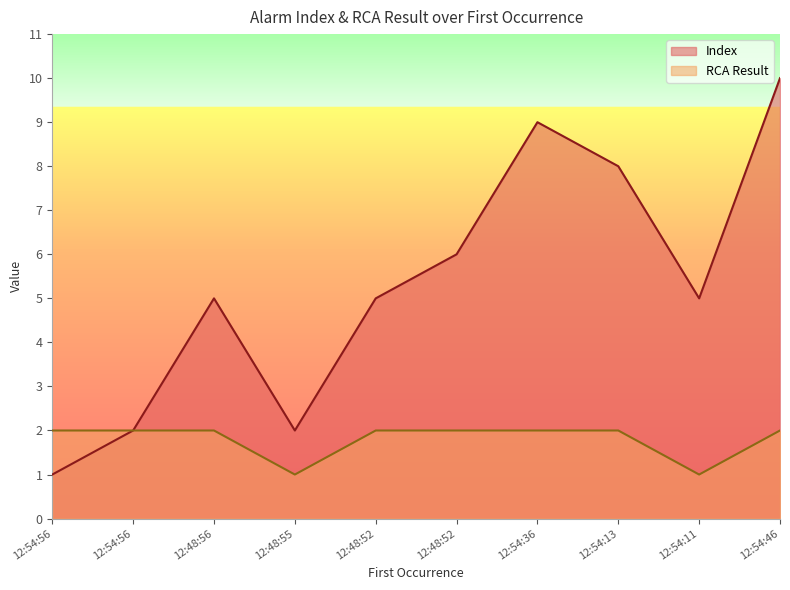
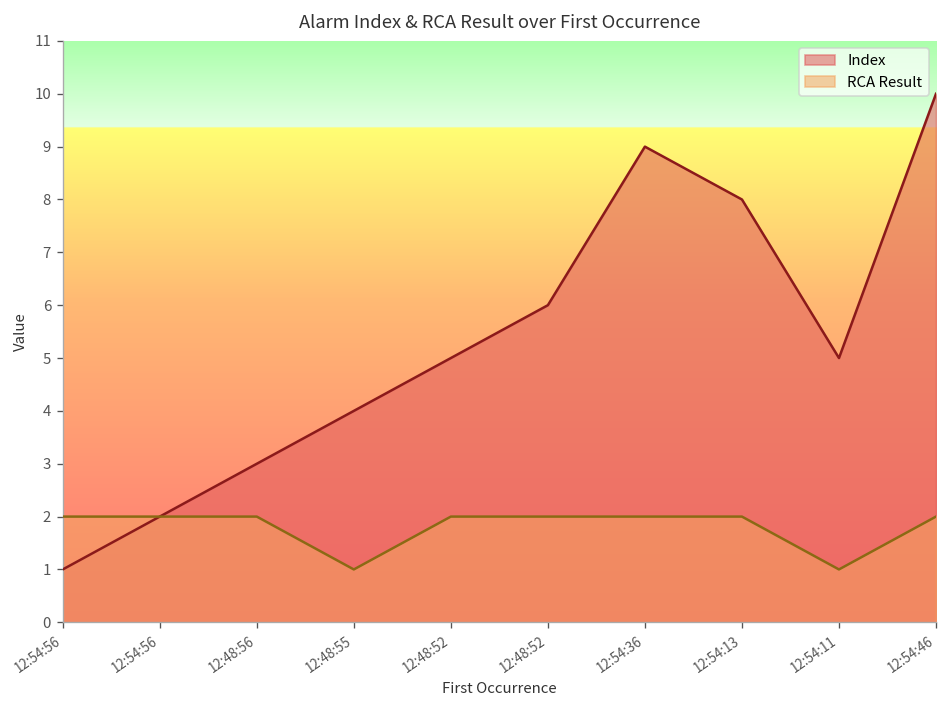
  {
    "Index": {
-     "12:48:56": 5,
-     "12:48:55": 2,
+     "12:48:56": 3,
+     "12:48:55": 4,
      "12:54:36": 9,
      "12:54:13": 8,
      "12:54:11": 5,
      "12:54:46": 10
    },
    "RCA Result": {
      "12:48:56": 2,
      "12:48:55": 1,
      "12:54:36": 2,
      "12:54:13": 2,
      "12:54:11": 1,
      "12:54:46": 2
    }
  }
